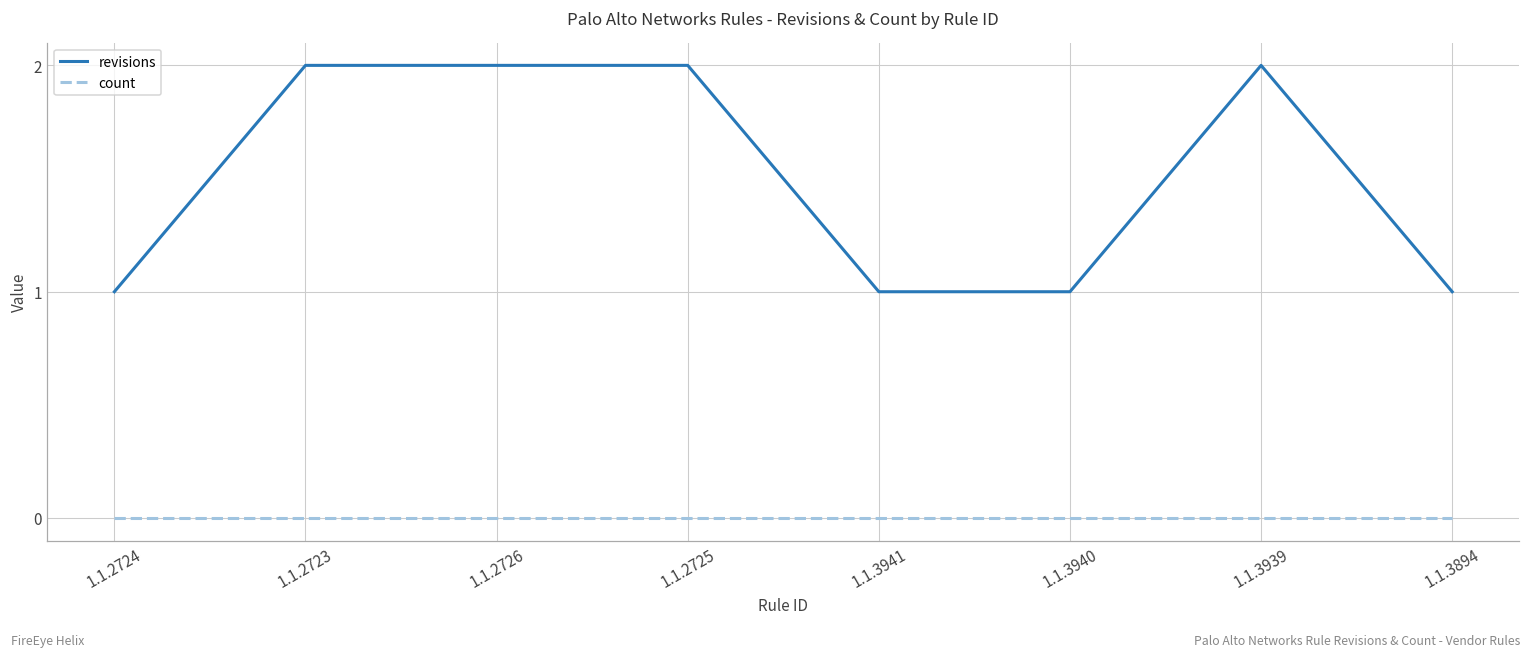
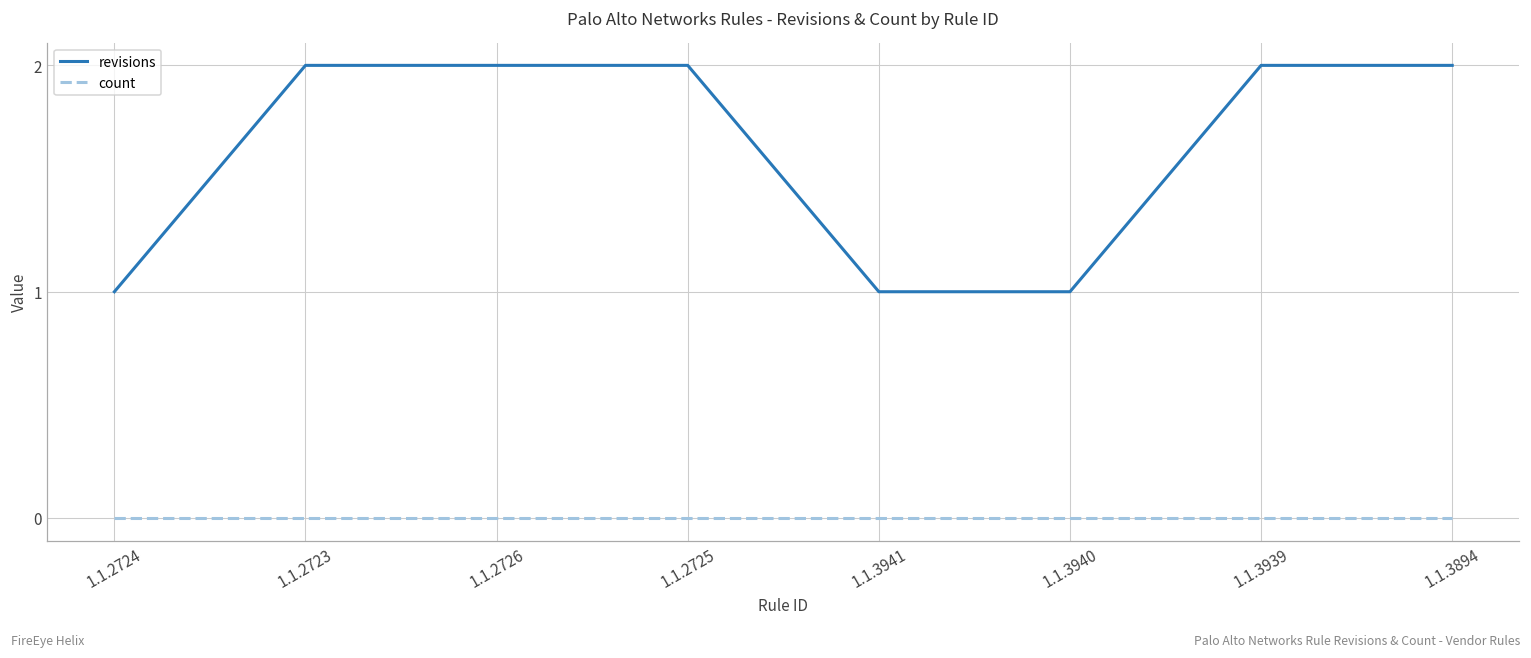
  {
    "revisions": {
      "1.1.2724": 1,
      "1.1.2723": 2,
      "1.1.2726": 2,
      "1.1.2725": 2,
      "1.1.3941": 1,
      "1.1.3940": 1,
      "1.1.3939": 2,
-     "1.1.3894": 1
+     "1.1.3894": 2
    },
    "count": {
      "1.1.2724": 0,
      "1.1.2723": 0,
      "1.1.2726": 0,
      "1.1.2725": 0,
      "1.1.3941": 0,
      "1.1.3940": 0,
      "1.1.3939": 0,
      "1.1.3894": 0
    }
  }
